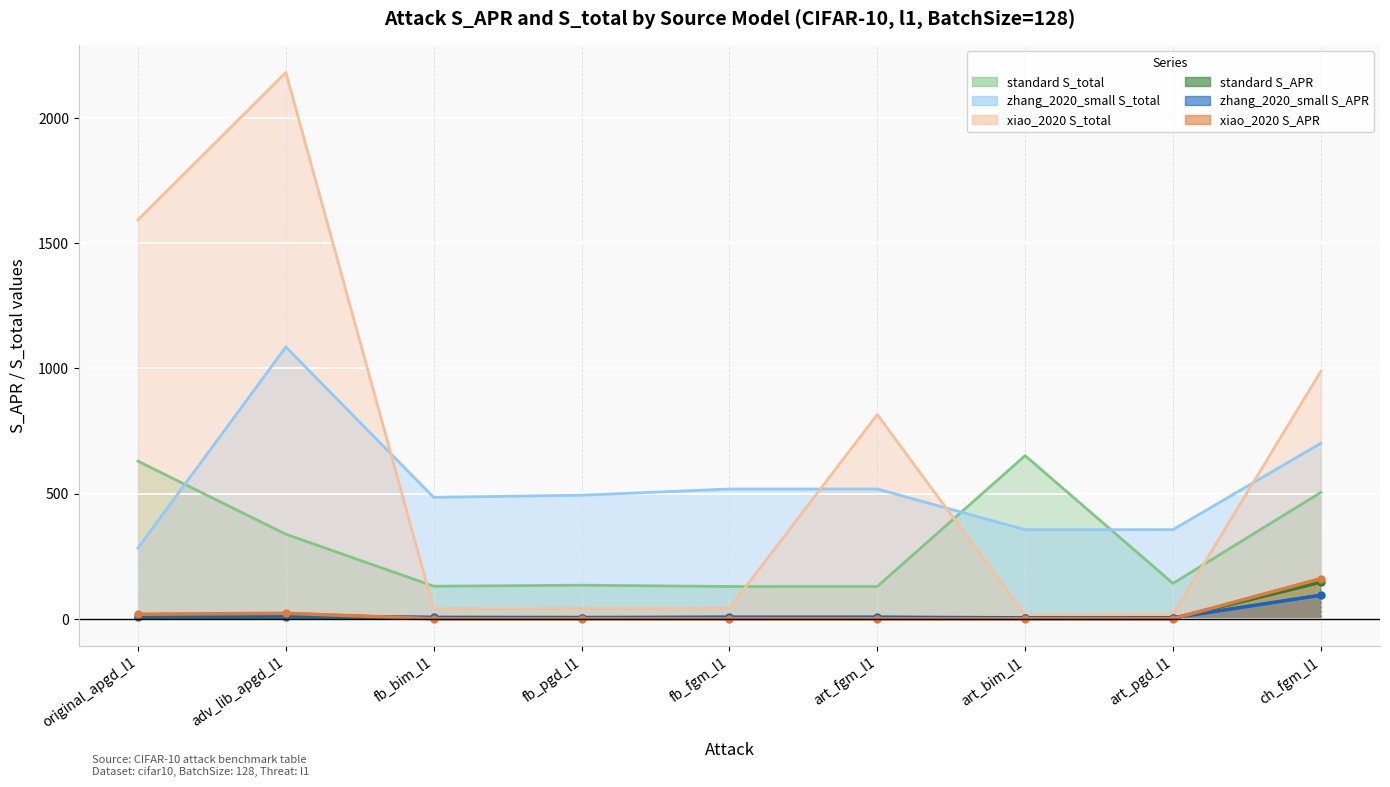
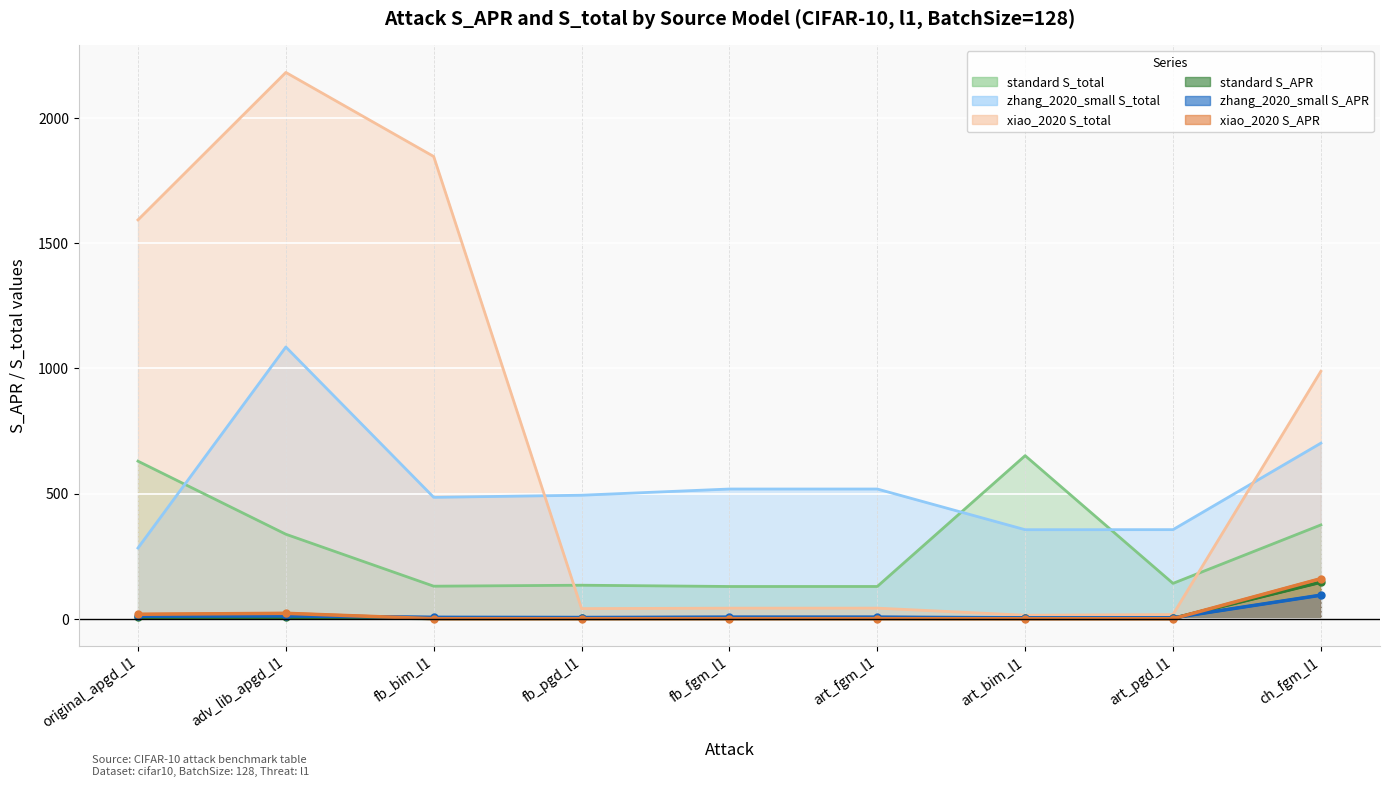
  {
    "standard S_total": {
      "original_apgd_l1": 630,
      "adv_lib_apgd_l1": 340,
      "fb_bim_l1": 130,
      "fb_pgd_l1": 130,
      "fb_fgm_l1": 130,
      "art_fgm_l1": 130,
      "art_bim_l1": 650,
      "art_pgd_l1": 140,
-     "ch_fgm_l1": 500
+     "ch_fgm_l1": 370
    },
    "zhang_2020_small S_total": {
      "original_apgd_l1": 280,
      "adv_lib_apgd_l1": 1090,
      "fb_bim_l1": 490,
      "fb_pgd_l1": 490,
      "fb_fgm_l1": 520,
      "art_fgm_l1": 520,
      "art_bim_l1": 360,
      "art_pgd_l1": 360,
      "ch_fgm_l1": 700
    },
    "xiao_2020 S_total": {
      "original_apgd_l1": 1590,
      "adv_lib_apgd_l1": 2180,
-     "fb_bim_l1": 40,
+     "fb_bim_l1": 1850,
      "fb_pgd_l1": 40,
      "fb_fgm_l1": 40,
-     "art_fgm_l1": 820,
+     "art_fgm_l1": 40,
      "art_bim_l1": 10,
      "art_pgd_l1": 20,
      "ch_fgm_l1": 990
    },
    "standard S_APR": {
      "ch_fgm_l1": 150
    },
    "zhang_2020_small S_APR": {
      "ch_fgm_l1": 90
    },
    "xiao_2020 S_APR": {
      "adv_lib_apgd_l1": 20,
      "ch_fgm_l1": 160
    }
  }
